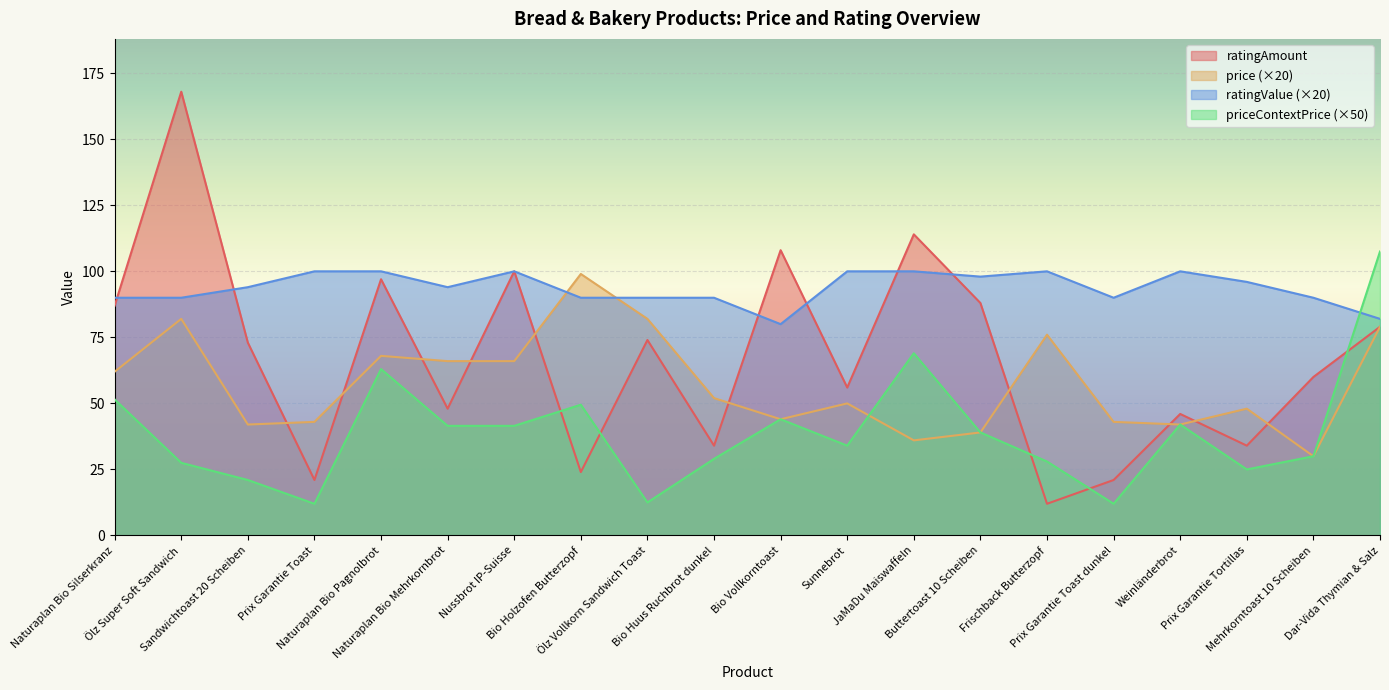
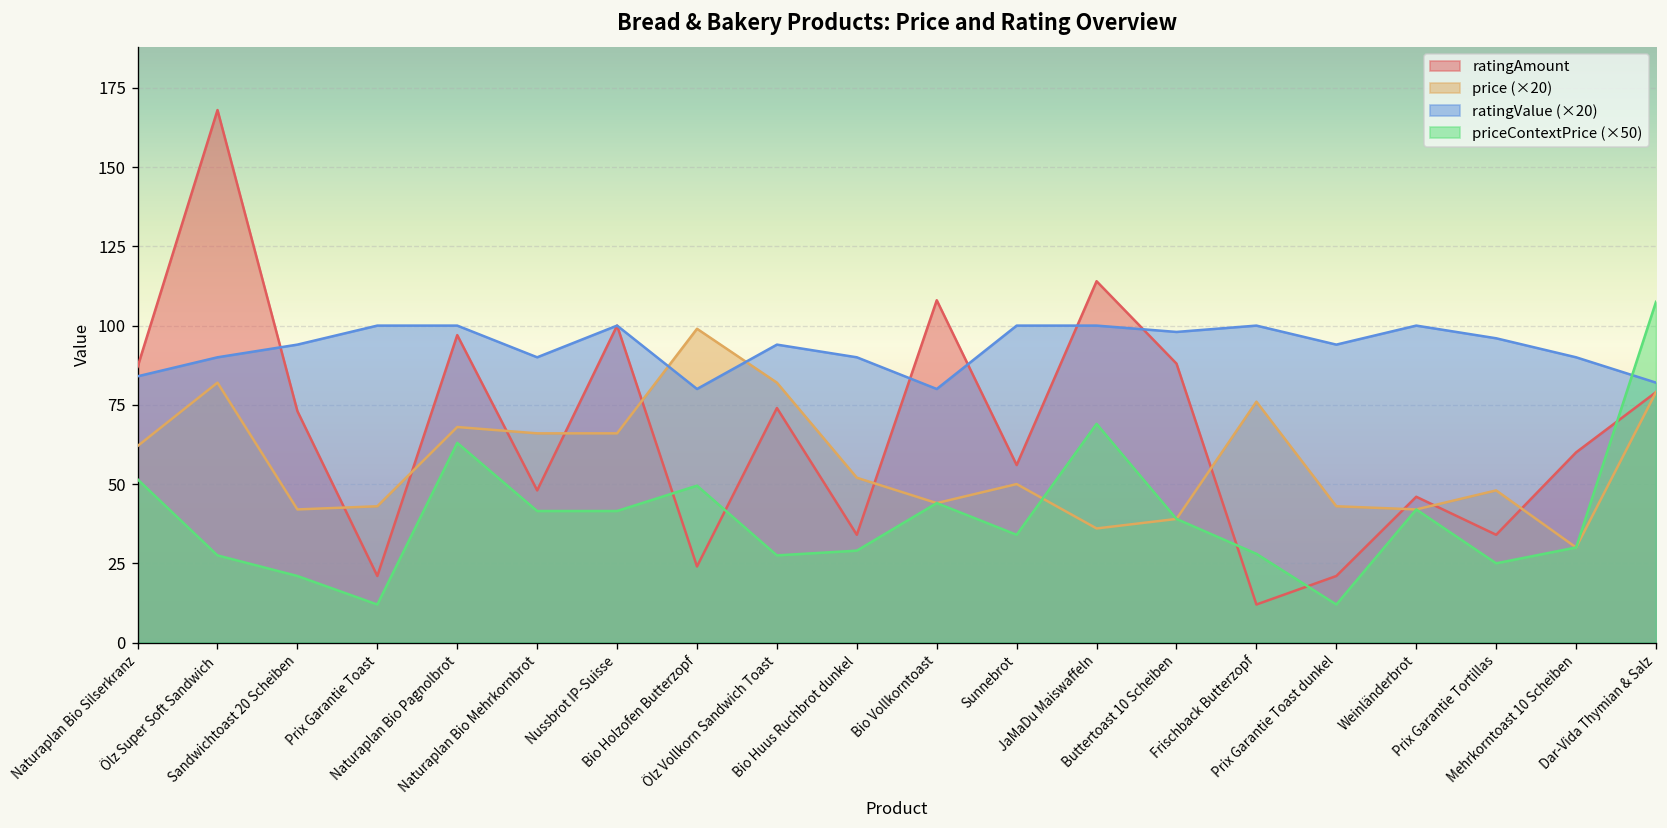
  {
    "ratingValue (×20)": {
-     "Naturaplan Bio Silserkranz": 90,
+     "Naturaplan Bio Silserkranz": 84,
      "Ölz Super Soft Sandwich": 90,
      "Sandwichtoast 20 Scheiben": 94,
      "Prix Garantie Toast": 100,
      "Naturaplan Bio Pagnolbrot": 100,
-     "Naturaplan Bio Mehrkornbrot": 94,
-     "Bio Holzofen Butterzopf": 90,
-     "Ölz Vollkorn Sandwich Toast": 90,
+     "Naturaplan Bio Mehrkornbrot": 90,
+     "Bio Holzofen Butterzopf": 80,
+     "Ölz Vollkorn Sandwich Toast": 94,
      "Bio Huus Ruchbrot dunkel": 90,
      "Bio Vollkorntoast": 80,
      "Sunnebrot": 100,
      "JaMaDu Maiswaffeln": 100,
      "Buttertoast 10 Scheiben": 98,
      "Frischback Butterzopf": 100,
-     "Prix Garantie Toast dunkel": 90,
+     "Prix Garantie Toast dunkel": 94,
      "Weinländerbrot": 100,
      "Prix Garantie Tortillas": 96,
      "Mehrkorntoast 10 Scheiben": 90,
      "Dar-Vida Thymian & Salz": 82
    },
    "priceContextPrice (×50)": {
      "Naturaplan Bio Silserkranz": 52,
      "Ölz Super Soft Sandwich": 28,
      "Sandwichtoast 20 Scheiben": 21,
      "Prix Garantie Toast": 12,
      "Naturaplan Bio Pagnolbrot": 63,
      "Naturaplan Bio Mehrkornbrot": 42,
      "Nussbrot IP-Suisse": 42,
      "Bio Holzofen Butterzopf": 50,
-     "Ölz Vollkorn Sandwich Toast": 13,
+     "Ölz Vollkorn Sandwich Toast": 28,
      "Bio Huus Ruchbrot dunkel": 29,
      "Sunnebrot": 34,
      "JaMaDu Maiswaffeln": 69,
      "Frischback Butterzopf": 28,
      "Prix Garantie Toast dunkel": 12,
      "Prix Garantie Tortillas": 25,
      "Dar-Vida Thymian & Salz": 108
    }
  }
